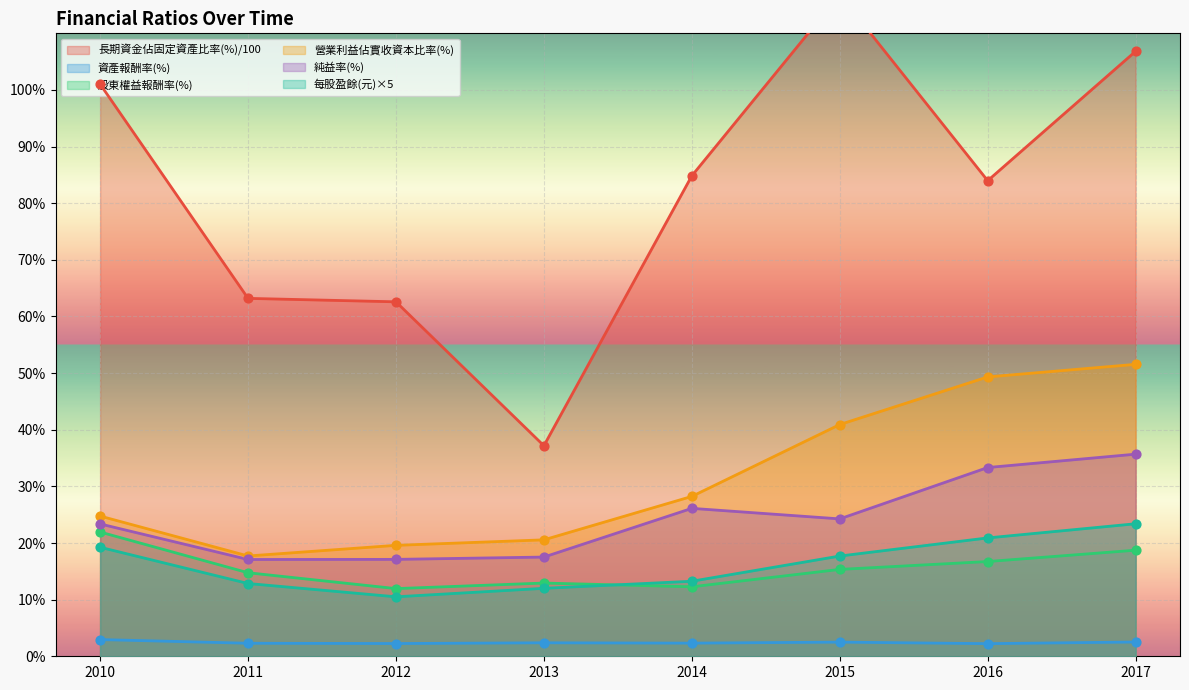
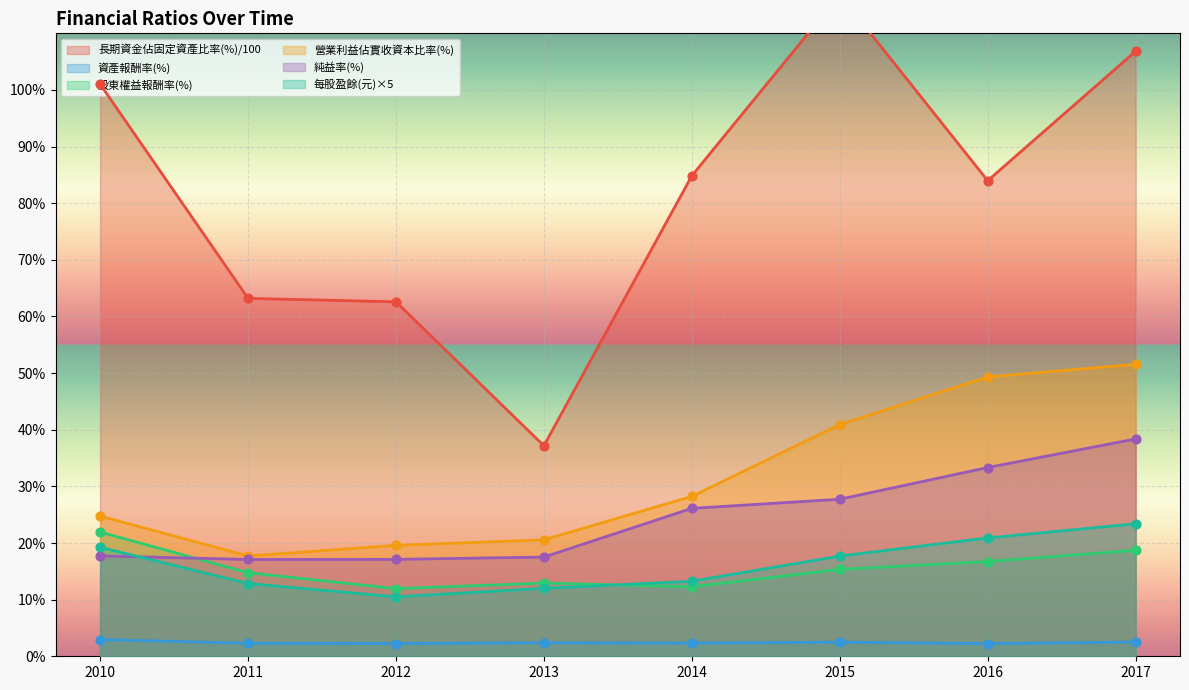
  {
    "純益率(%)": {
-     "2010": "23%",
+     "2010": "18%",
      "2011": "17%",
      "2012": "17%",
      "2013": "18%",
      "2014": "26%",
-     "2015": "24%",
+     "2015": "28%",
      "2016": "33%",
-     "2017": "36%"
+     "2017": "38%"
    }
  }
